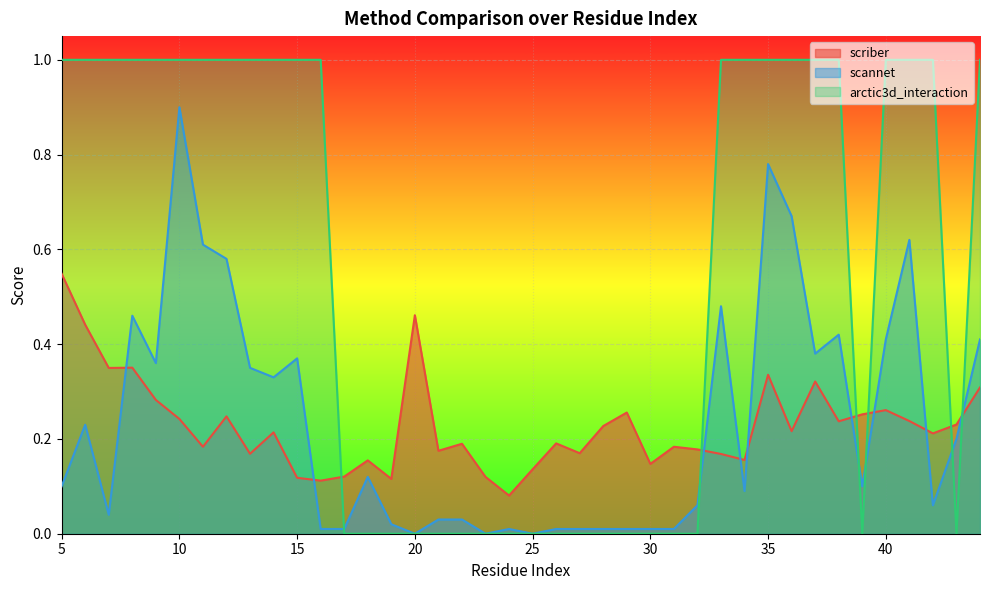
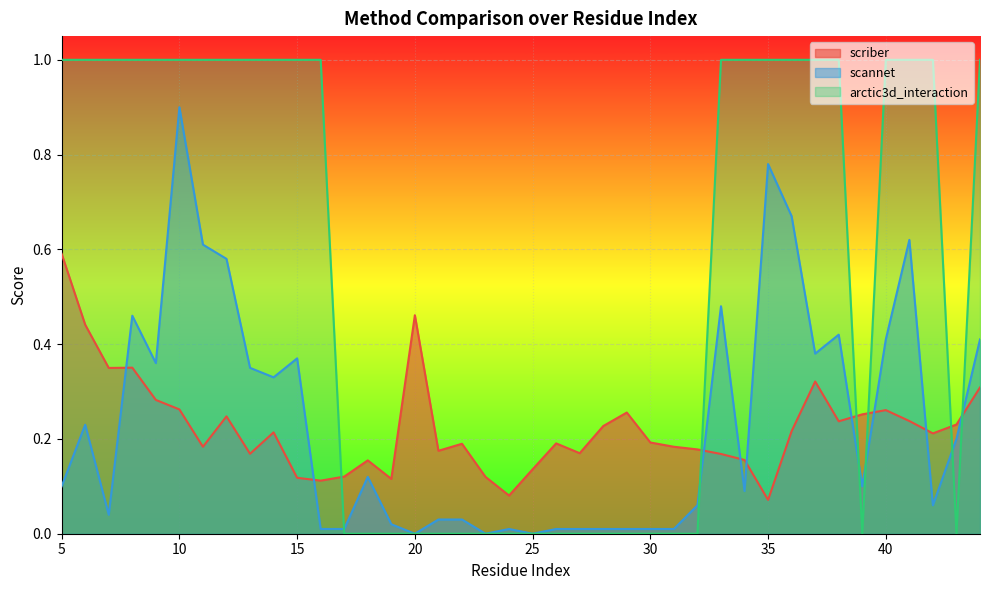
  {
    "scriber": {
-     "5": 0.55,
-     "10": 0.24,
+     "5": 0.59,
+     "10": 0.26,
      "15": 0.12,
      "20": 0.46,
      "25": 0.14,
-     "30": 0.15,
-     "35": 0.34,
+     "30": 0.19,
+     "35": 0.07,
      "40": 0.26
    },
    "scannet": {
      "5": 0.10,
      "10": 0.90,
      "15": 0.37,
      "30": 0.01,
      "35": 0.78,
      "40": 0.41
    },
    "arctic3d_interaction": {
      "5": 1.00,
      "10": 1.00,
      "15": 1.00,
      "30": 0.00,
      "35": 1.00
    }
  }
